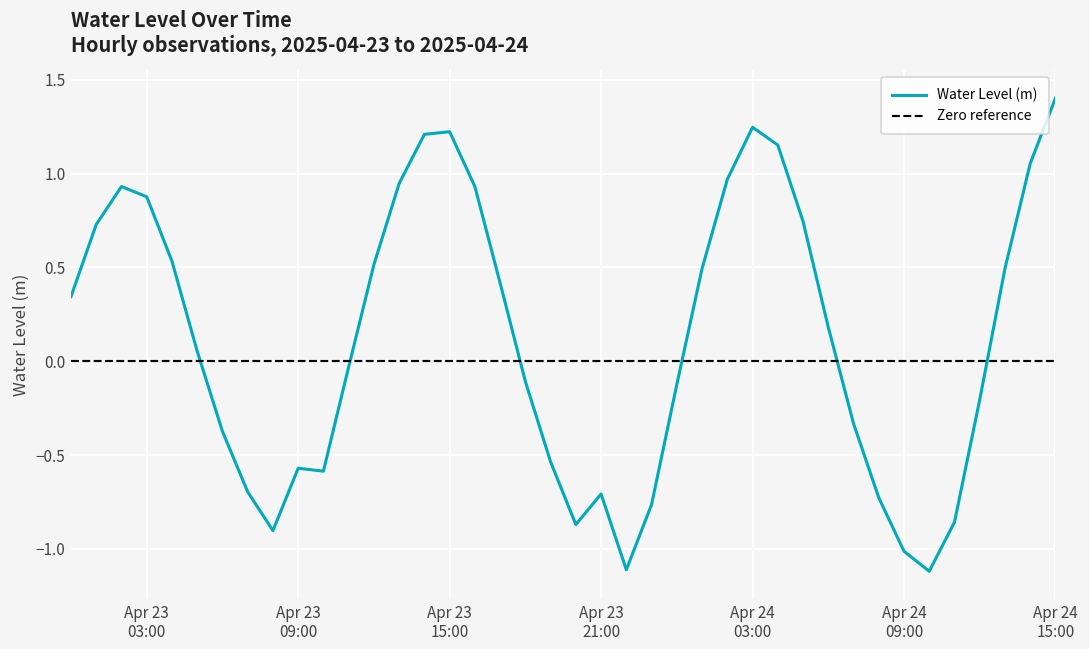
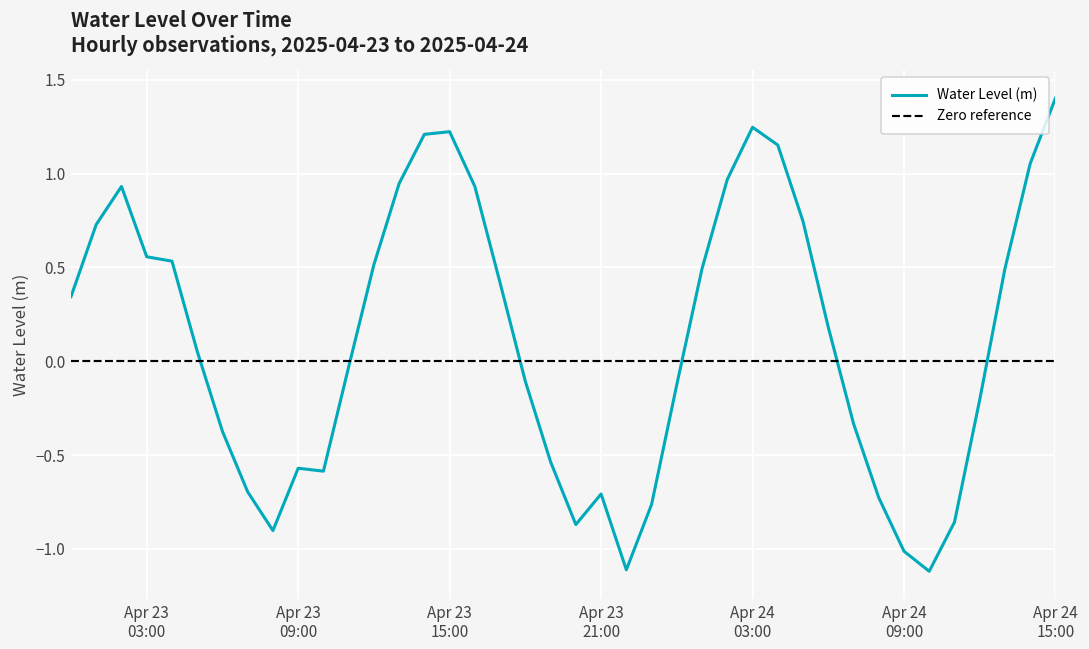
  {
-   "Apr 23 03:00": 0.88,
+   "Apr 23 03:00": 0.56,
    "Apr 23 09:00": -0.57,
    "Apr 23 15:00": 1.22,
    "Apr 23 21:00": -0.71,
    "Apr 24 03:00": 1.25,
    "Apr 24 09:00": -1.01,
    "Apr 24 15:00": 1.40
  }
